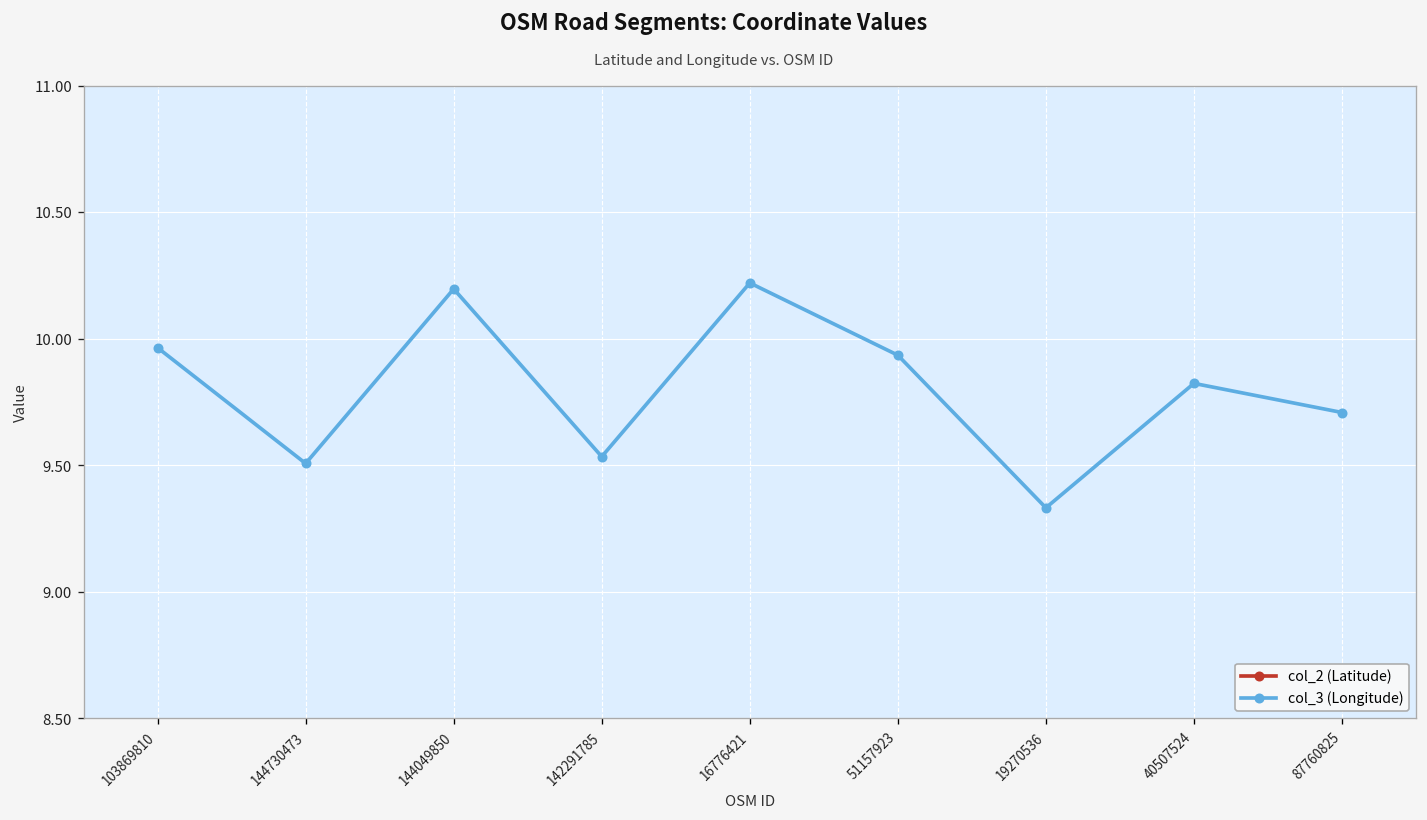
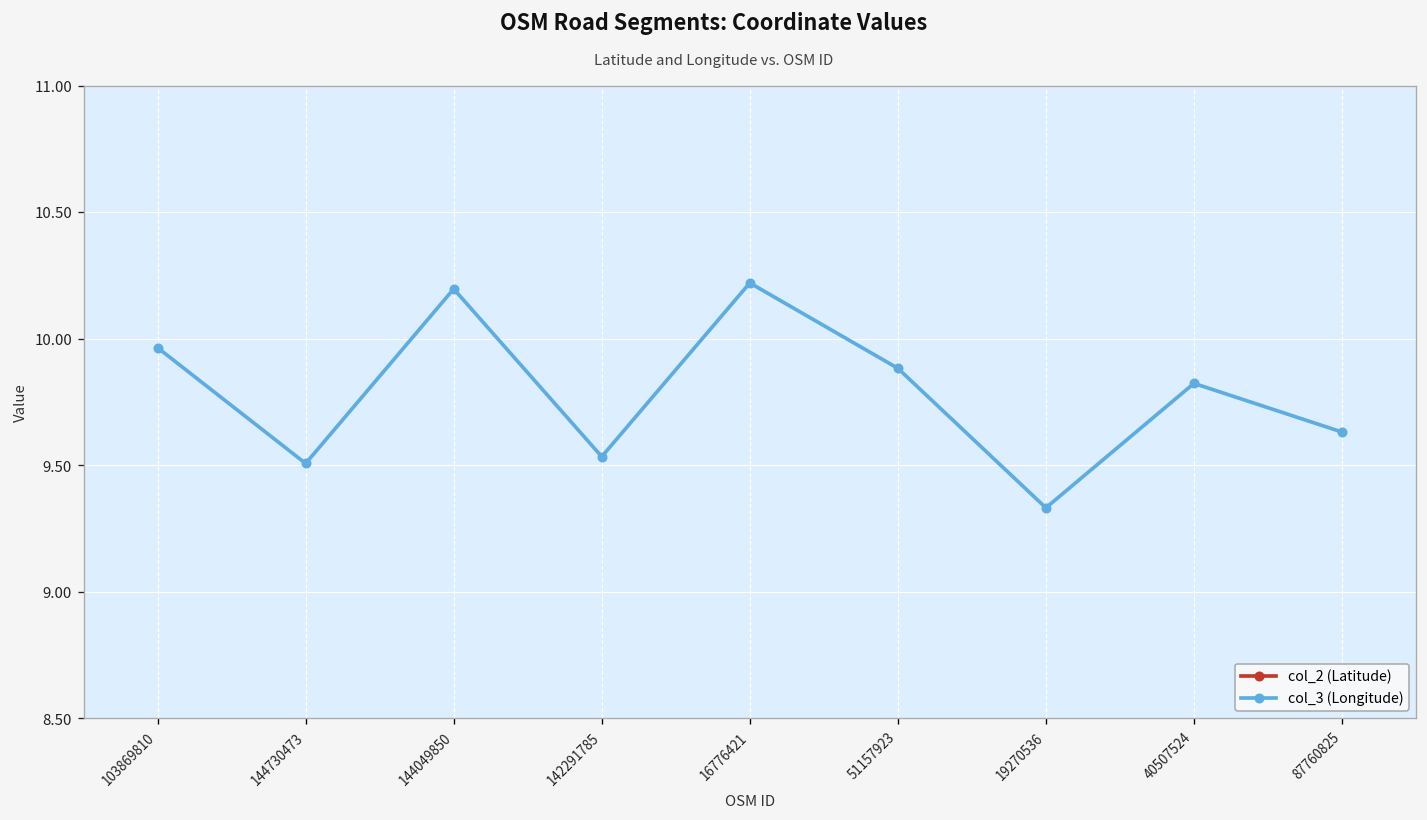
  {
    "col_3 (Longitude)": {
      "103869810": 9.96,
      "144730473": 9.51,
      "144049850": 10.20,
      "142291785": 9.53,
      "16776421": 10.22,
-     "51157923": 9.93,
+     "51157923": 9.88,
      "19270536": 9.33,
      "40507524": 9.82,
-     "87760825": 9.71
+     "87760825": 9.63
    }
  }
